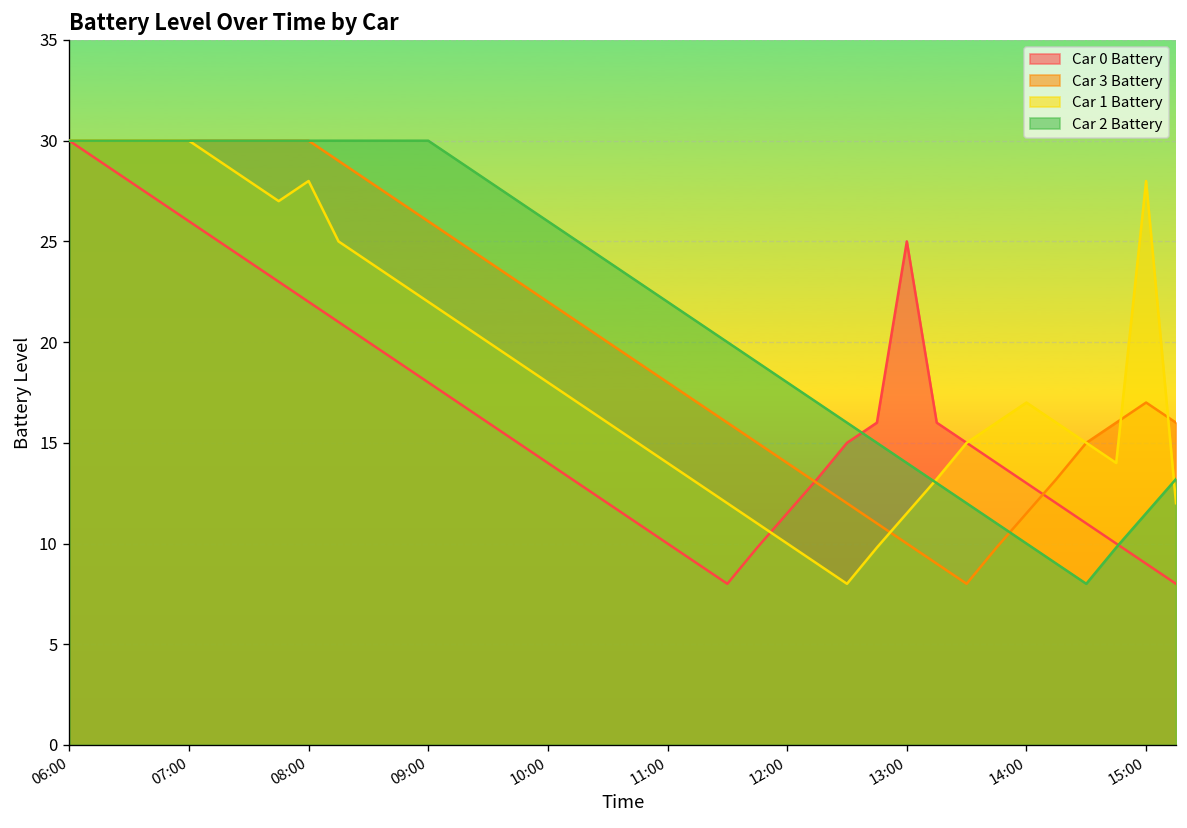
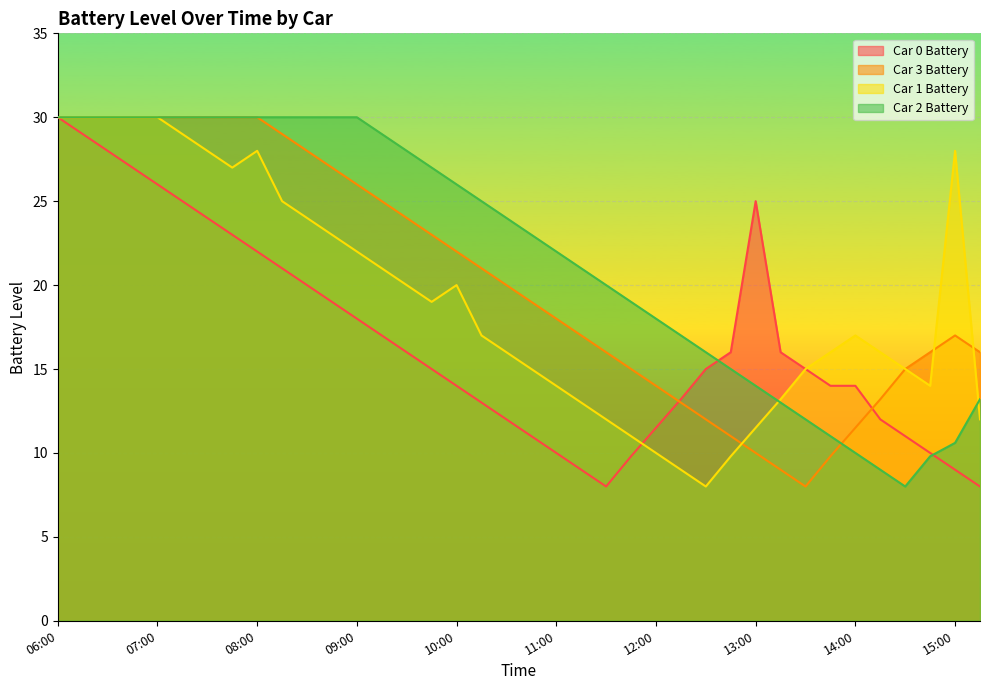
  {
    "Car 0 Battery": {
      "07:00": 26,
      "08:00": 22,
      "09:00": 18,
      "10:00": 14,
      "11:00": 10,
      "12:00": 11.5,
      "13:00": 25,
-     "14:00": 13,
+     "14:00": 14,
      "15:00": 9
    },
    "Car 3 Battery": {
      "09:00": 26.0,
      "10:00": 22.0,
      "11:00": 18.0,
      "12:00": 14.0,
      "13:00": 10.0,
      "14:00": 11.5,
      "15:00": 17.0
    },
    "Car 1 Battery": {
      "08:00": 28,
      "09:00": 22,
-     "10:00": 18,
+     "10:00": 20,
      "11:00": 14,
      "12:00": 10,
      "13:00": 11.5,
      "14:00": 17,
      "15:00": 28
    },
    "Car 2 Battery": {
      "09:00": 30.0,
      "10:00": 26.0,
      "11:00": 22.0,
      "12:00": 18.0,
      "13:00": 14.0,
      "14:00": 10.0,
-     "15:00": 11.5
+     "15:00": 10.6
    }
  }
